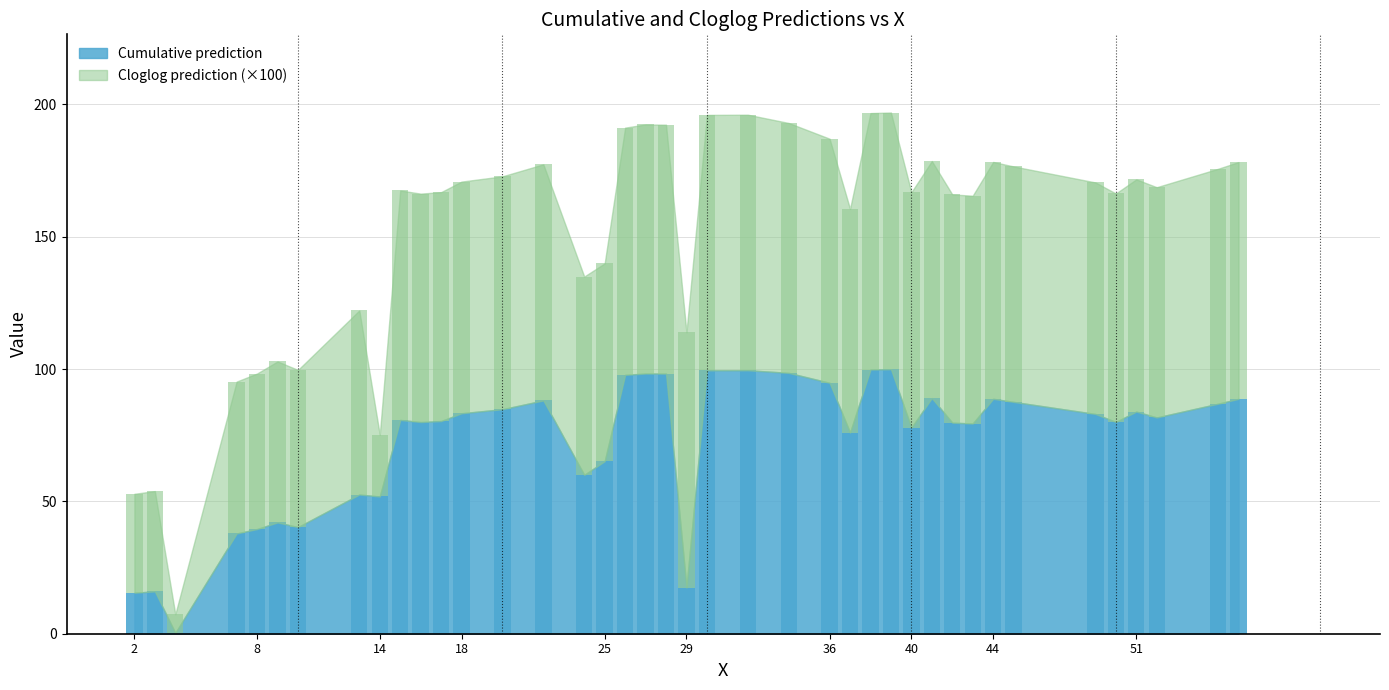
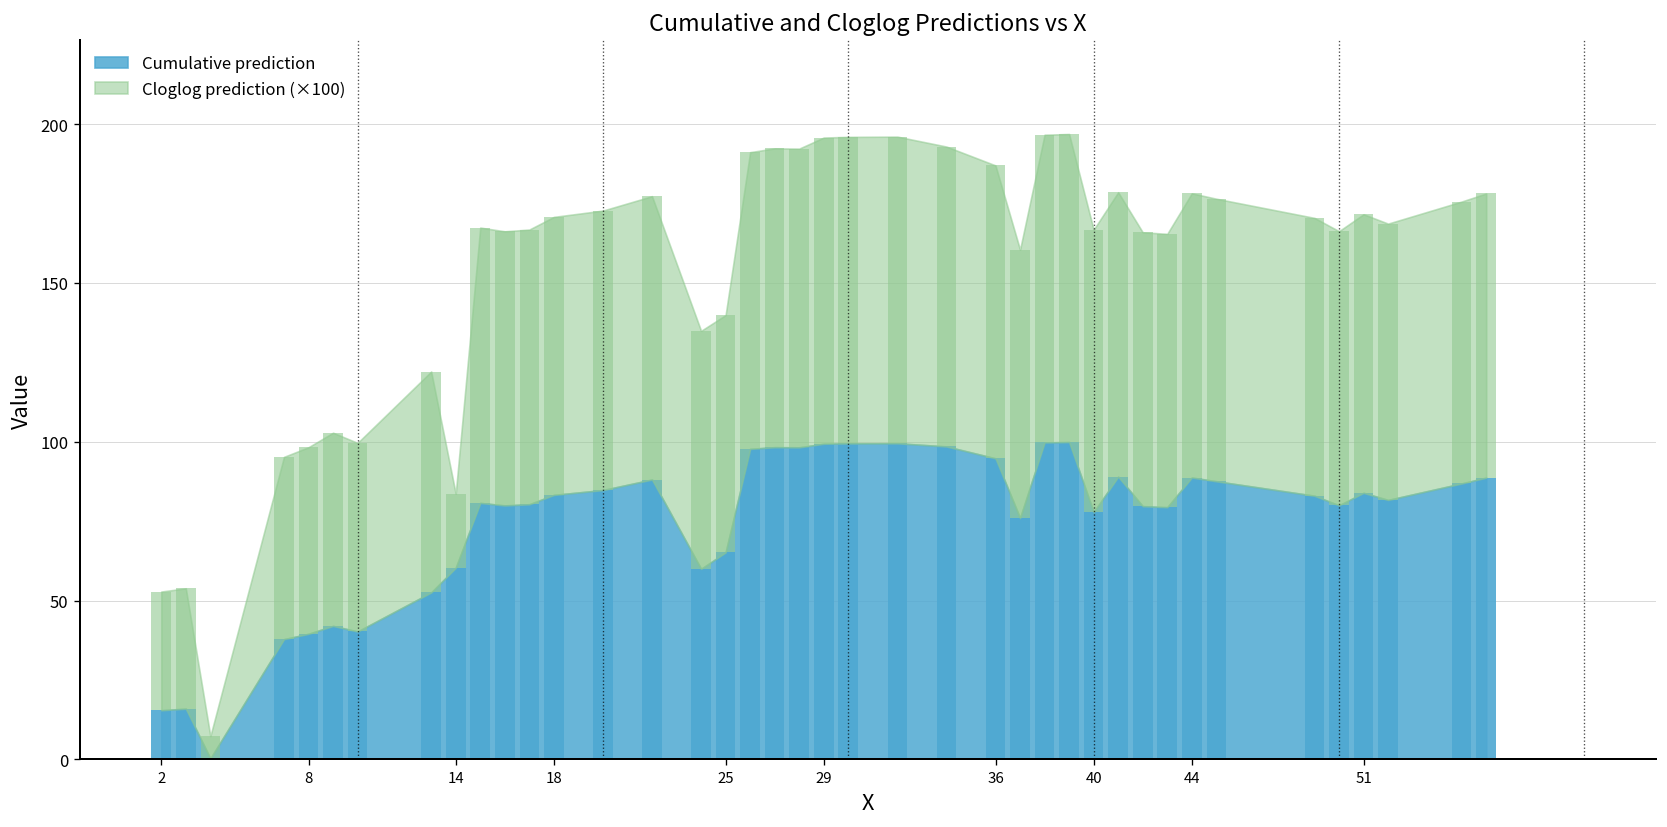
  {
    "Cumulative prediction": {
      "2": 15,
      "8": 40,
-     "14": 52,
+     "14": 60,
      "18": 83,
      "25": 65,
-     "29": 17,
+     "29": 99,
      "36": 95,
      "40": 78,
      "44": 89,
      "51": 84
    },
    "Cloglog prediction (×100)": {
      "2": 37,
      "8": 59,
      "14": 23,
      "18": 88,
      "25": 75,
      "29": 96,
      "36": 92,
      "40": 89,
      "44": 89,
      "51": 88
    }
  }
